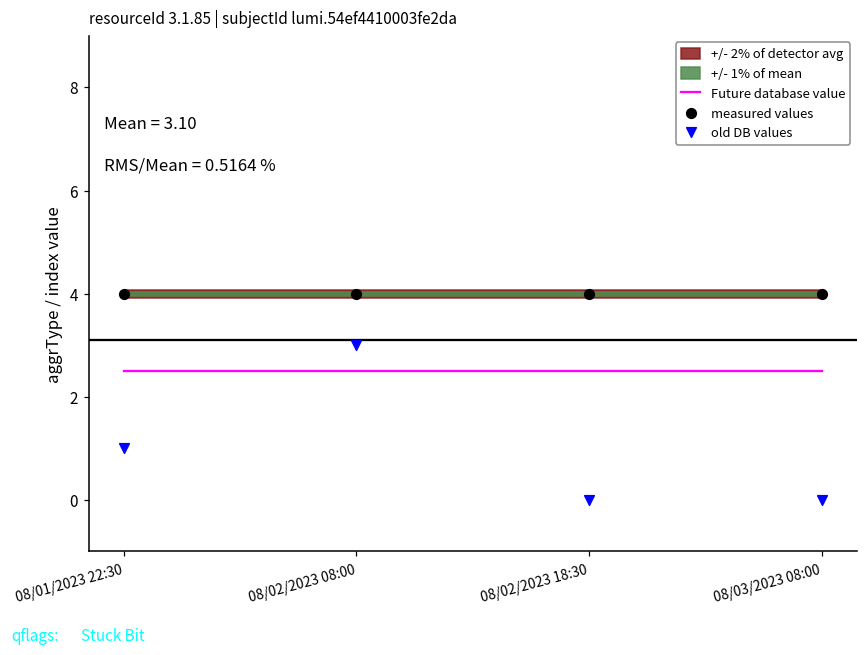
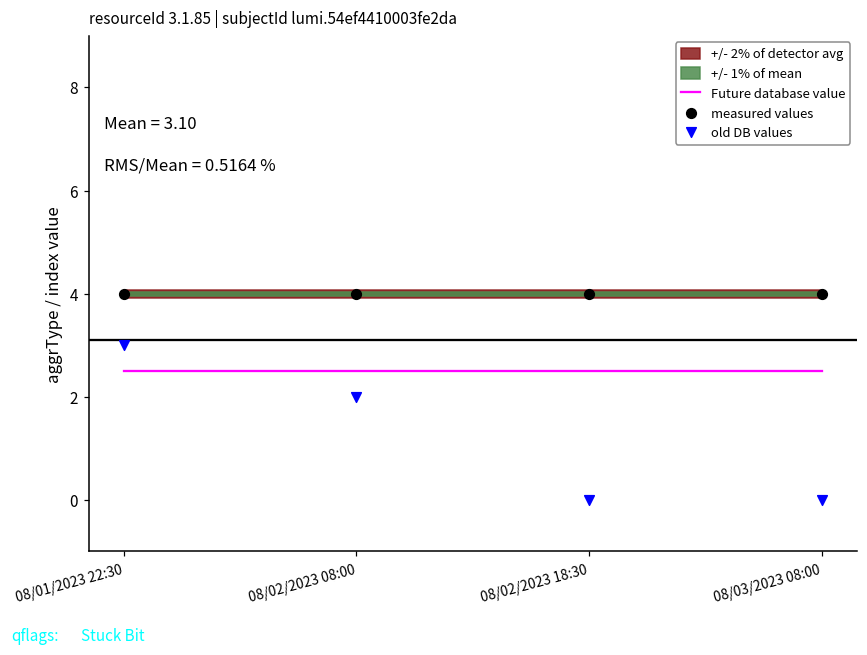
  {
    "Future database value": {
      "08/01/2023 22:30": 2.5,
      "08/02/2023 08:00": 2.5,
      "08/02/2023 18:30": 2.5,
      "08/03/2023 08:00": 2.5
    },
    "old DB values": {
-     "08/01/2023 22:30": 1,
-     "08/02/2023 08:00": 3
+     "08/01/2023 22:30": 3,
+     "08/02/2023 08:00": 2
    }
  }
